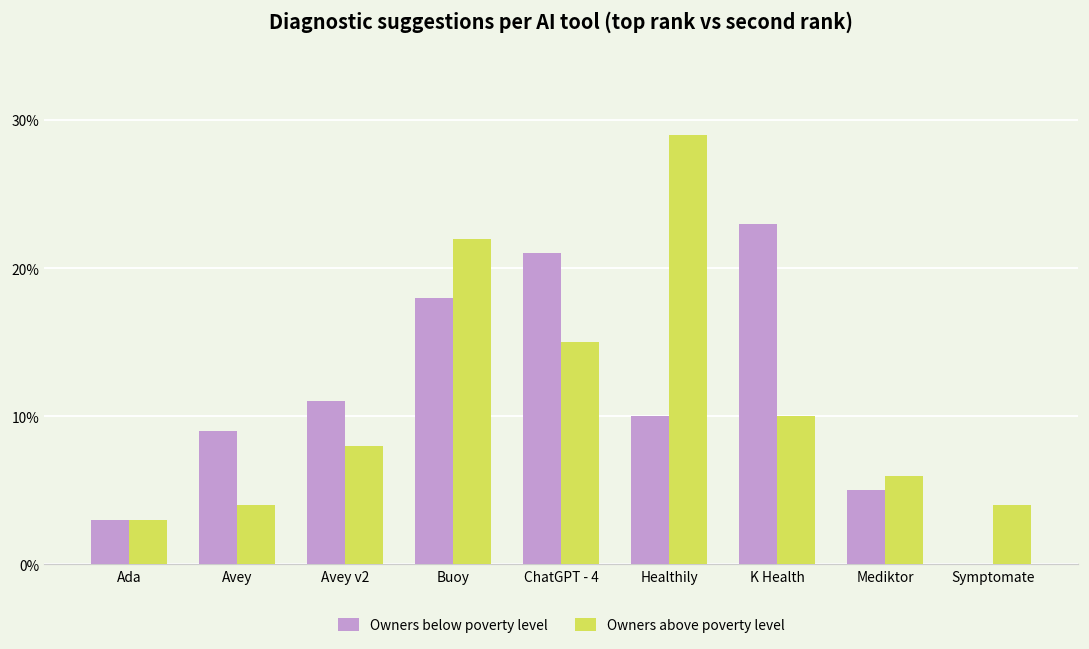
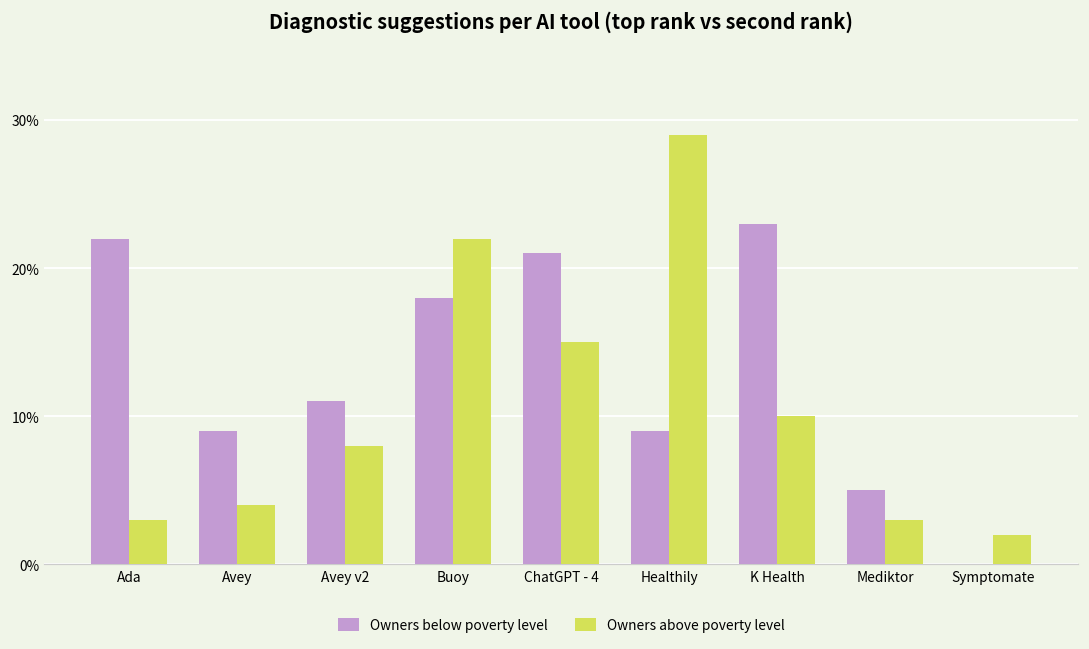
  {
    "Owners below poverty level": {
-     "Ada": "3%",
+     "Ada": "22%",
      "Avey": "9%",
      "Avey v2": "11%",
      "Buoy": "18%",
      "ChatGPT - 4": "21%",
-     "Healthily": "10%",
+     "Healthily": "9%",
      "K Health": "23%",
      "Mediktor": "5%",
      "Symptomate": "0%"
    },
    "Owners above poverty level": {
      "Ada": "3%",
      "Avey": "4%",
      "Avey v2": "8%",
      "Buoy": "22%",
      "ChatGPT - 4": "15%",
      "Healthily": "29%",
      "K Health": "10%",
-     "Mediktor": "6%",
-     "Symptomate": "4%"
+     "Mediktor": "3%",
+     "Symptomate": "2%"
    }
  }
